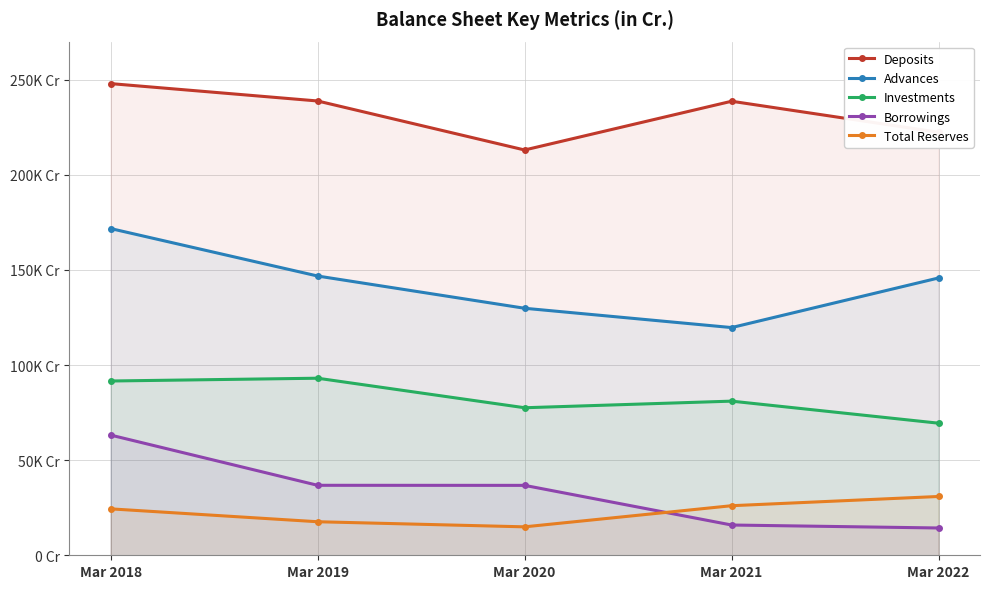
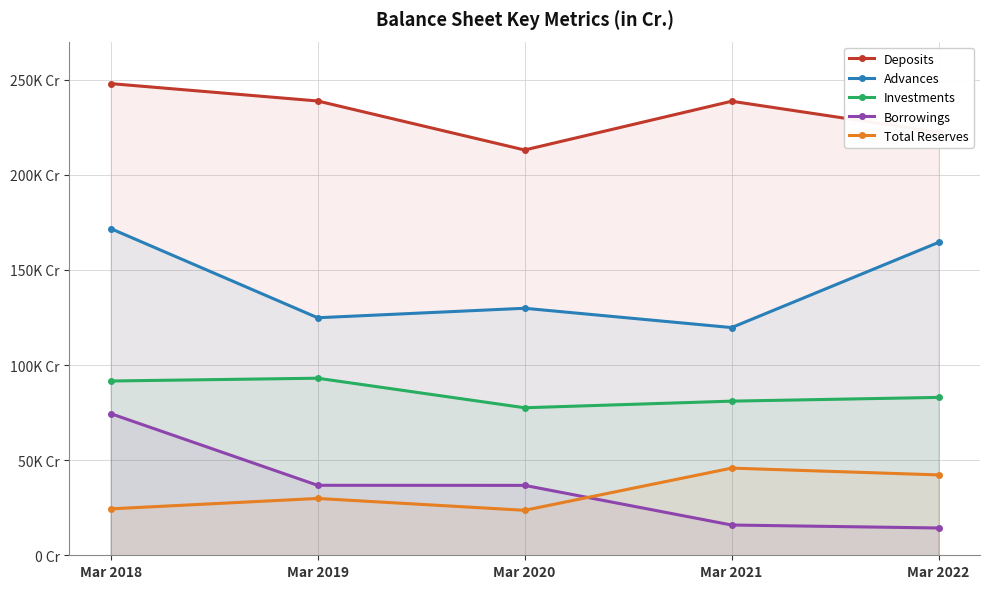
  {
    "Deposits": {
      "Mar 2018": "248K Cr",
      "Mar 2019": "239K Cr",
      "Mar 2020": "213K Cr",
      "Mar 2021": "239K Cr"
    },
    "Advances": {
      "Mar 2018": "172K Cr",
-     "Mar 2019": "147K Cr",
+     "Mar 2019": "125K Cr",
      "Mar 2020": "130K Cr",
      "Mar 2021": "120K Cr",
-     "Mar 2022": "146K Cr"
+     "Mar 2022": "164K Cr"
    },
    "Investments": {
      "Mar 2018": "92K Cr",
      "Mar 2019": "93K Cr",
      "Mar 2020": "78K Cr",
      "Mar 2021": "81K Cr",
-     "Mar 2022": "69K Cr"
+     "Mar 2022": "83K Cr"
    },
    "Borrowings": {
-     "Mar 2018": "63K Cr",
+     "Mar 2018": "74K Cr",
      "Mar 2019": "37K Cr",
      "Mar 2020": "37K Cr",
      "Mar 2021": "16K Cr",
      "Mar 2022": "14K Cr"
    },
    "Total Reserves": {
      "Mar 2018": "24K Cr",
-     "Mar 2019": "18K Cr",
-     "Mar 2020": "15K Cr",
-     "Mar 2021": "26K Cr",
-     "Mar 2022": "31K Cr"
+     "Mar 2019": "30K Cr",
+     "Mar 2020": "24K Cr",
+     "Mar 2021": "46K Cr",
+     "Mar 2022": "42K Cr"
    }
  }
